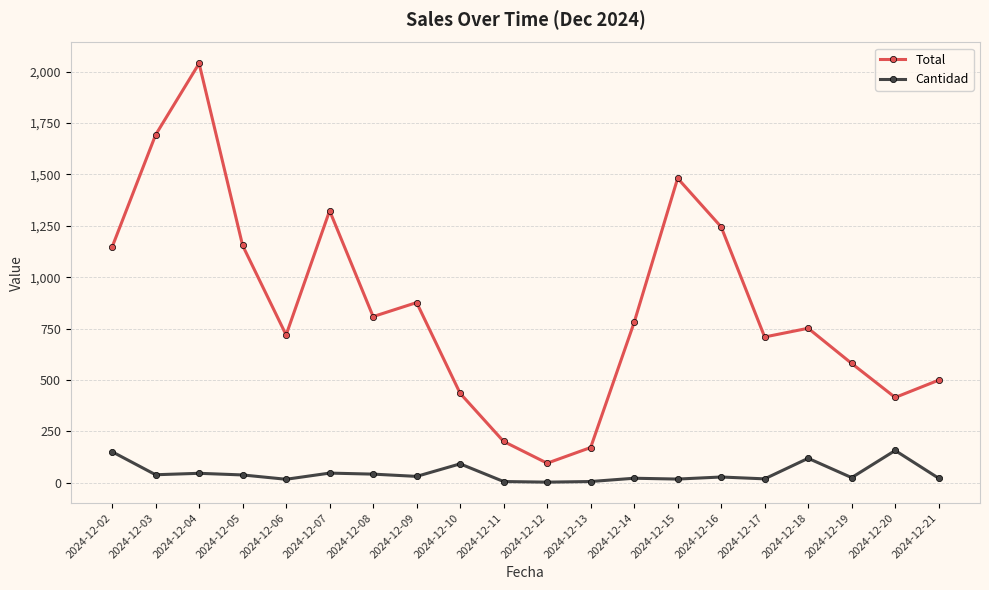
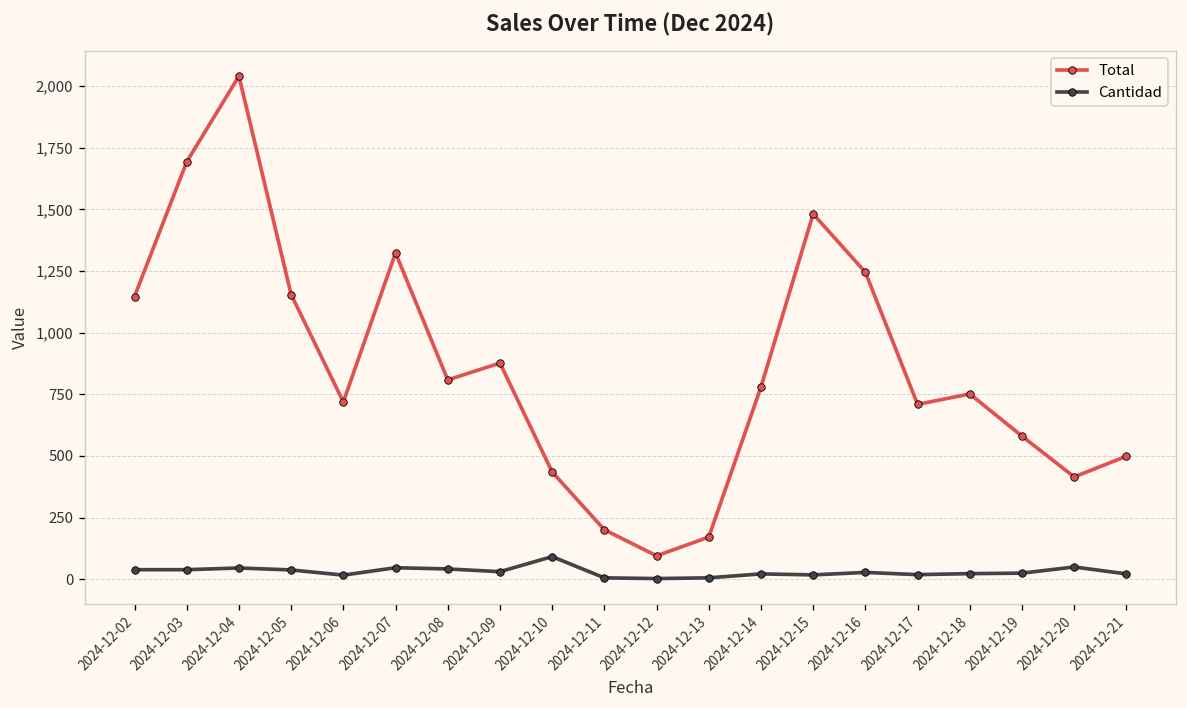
  {
    "Total": {
      "2024-12-02": "1,150",
      "2024-12-03": "1,690",
      "2024-12-04": "2,040",
      "2024-12-05": "1,150",
      "2024-12-06": "720",
      "2024-12-07": "1,320",
      "2024-12-08": "810",
      "2024-12-09": "880",
      "2024-12-10": "440",
      "2024-12-11": "200",
      "2024-12-12": "100",
      "2024-12-13": "170",
      "2024-12-14": "780",
      "2024-12-15": "1,480",
      "2024-12-16": "1,240",
      "2024-12-17": "710",
      "2024-12-18": "750",
      "2024-12-19": "580",
      "2024-12-20": "420",
      "2024-12-21": "500"
    },
    "Cantidad": {
-     "2024-12-02": "150",
+     "2024-12-02": "40",
      "2024-12-03": "40",
      "2024-12-04": "50",
      "2024-12-05": "40",
      "2024-12-06": "20",
      "2024-12-07": "50",
      "2024-12-08": "40",
      "2024-12-09": "30",
      "2024-12-10": "90",
      "2024-12-11": "10",
      "2024-12-12": "0",
      "2024-12-13": "10",
      "2024-12-14": "20",
      "2024-12-15": "20",
      "2024-12-16": "30",
      "2024-12-17": "20",
-     "2024-12-18": "120",
+     "2024-12-18": "20",
      "2024-12-19": "30",
-     "2024-12-20": "160",
+     "2024-12-20": "50",
      "2024-12-21": "20"
    }
  }
